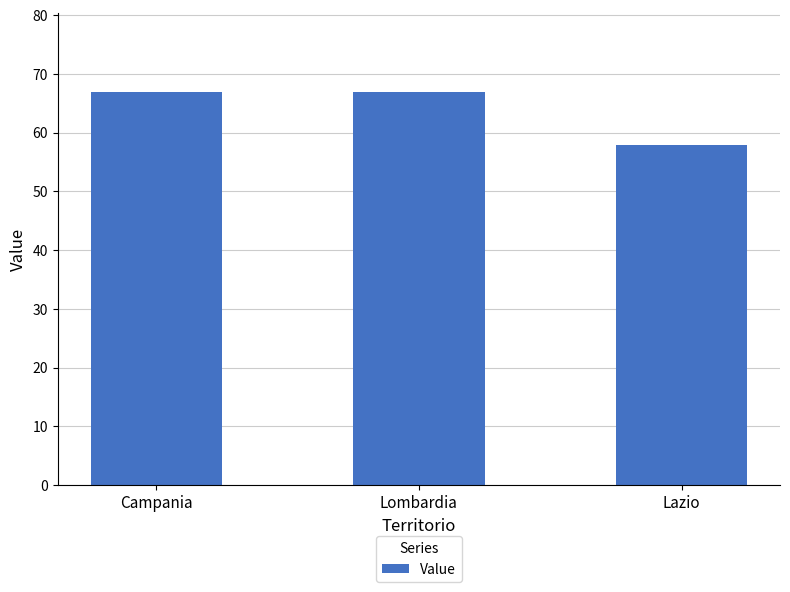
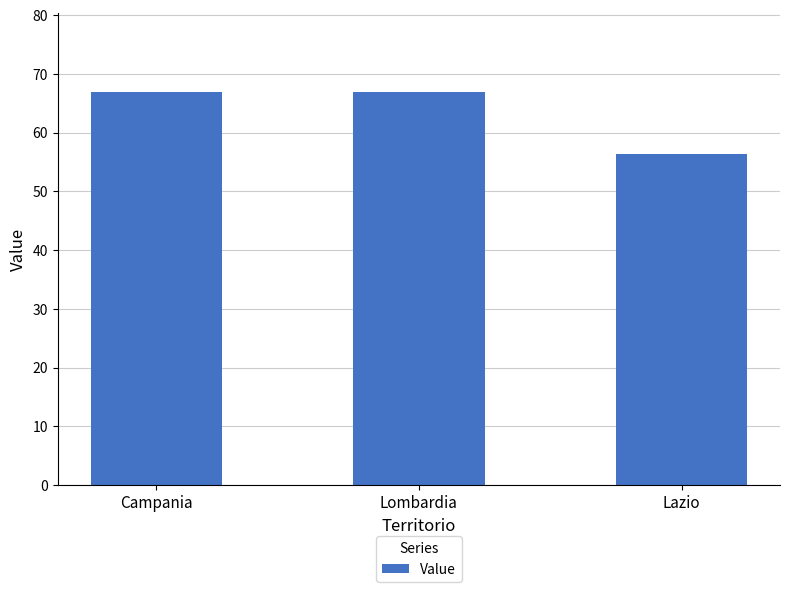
  {
    "Campania": 67,
    "Lombardia": 67,
-   "Lazio": 58
+   "Lazio": 56
  }
